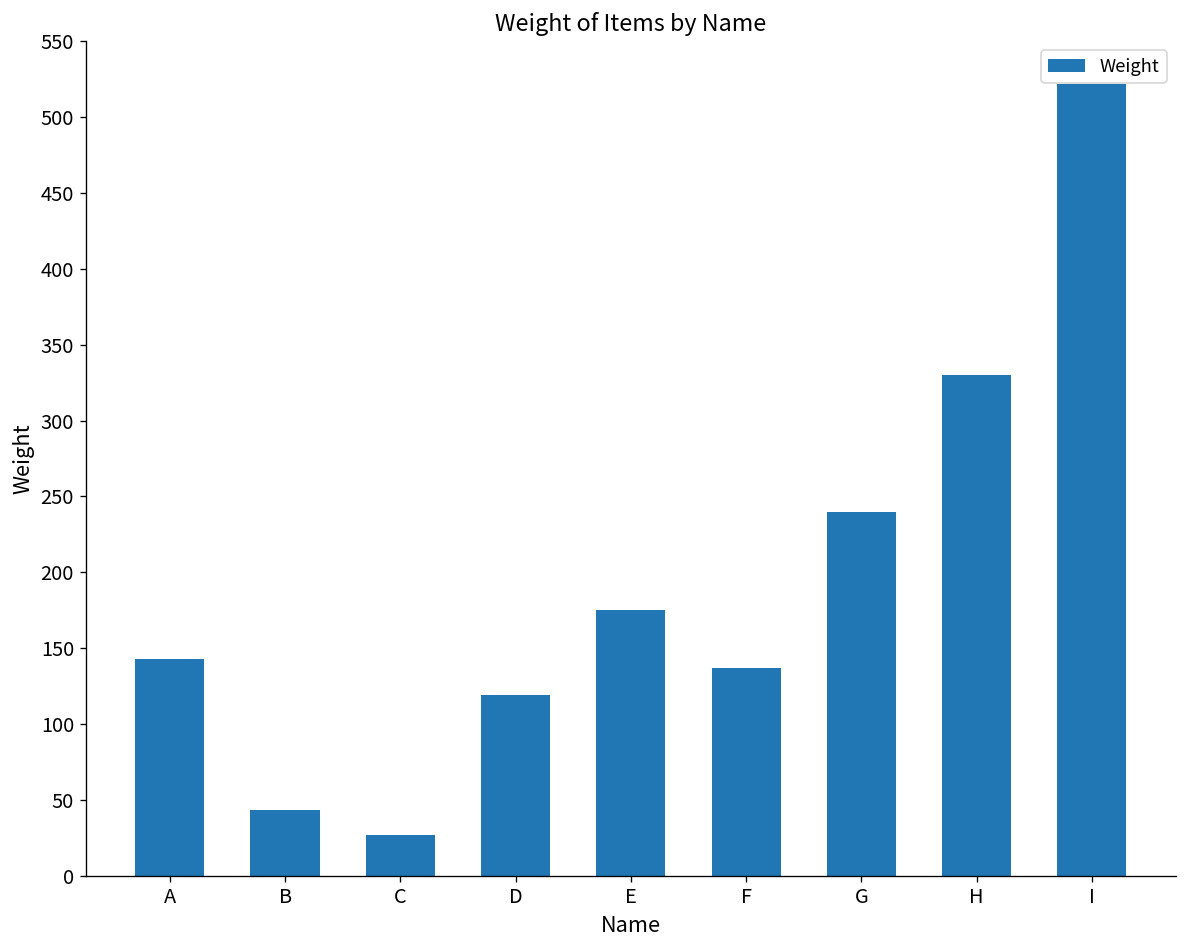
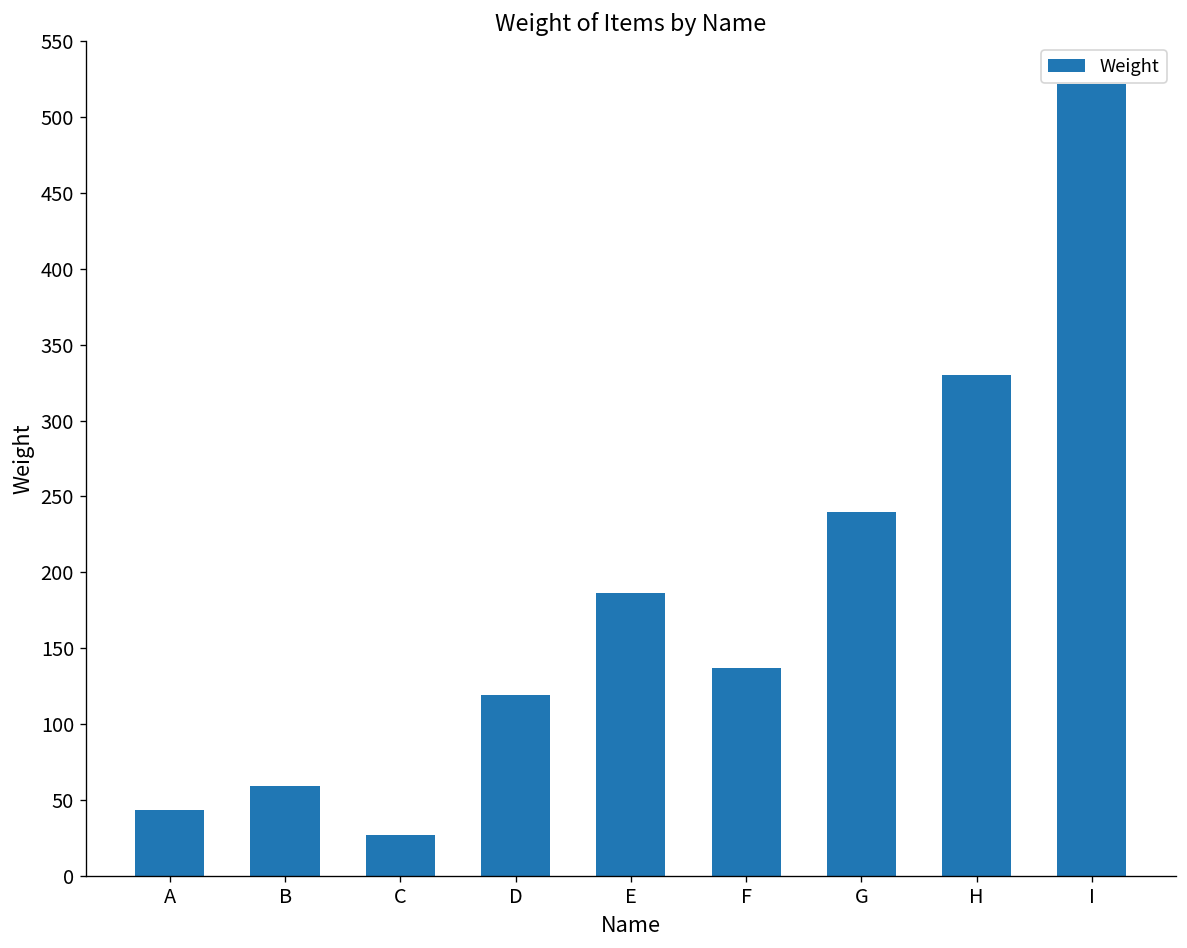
  {
-   "A": 143,
-   "B": 43,
+   "A": 43,
+   "B": 59,
    "C": 27,
    "D": 119,
-   "E": 175,
+   "E": 186,
    "F": 137,
    "G": 240,
    "H": 330,
    "I": 522
  }
